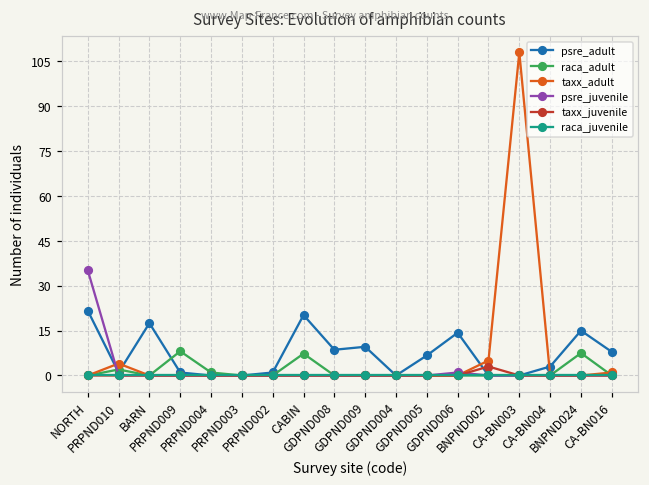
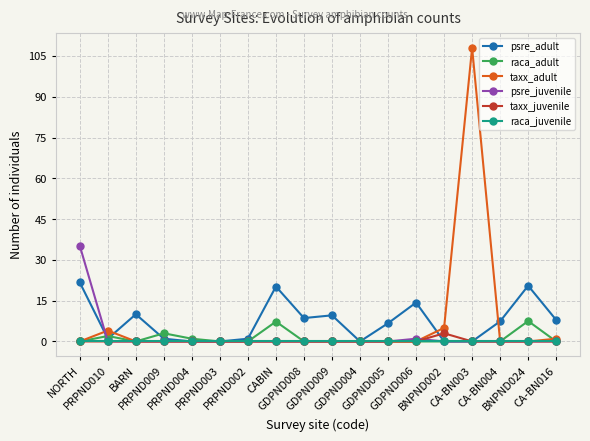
  {
    "psre_adult": {
      "NORTH": 22,
      "PRPND010": 1,
-     "BARN": 18,
+     "BARN": 10,
      "PRPND009": 1,
      "PRPND002": 1,
      "CABIN": 20,
      "GDPND008": 9,
      "GDPND009": 10,
      "GDPND005": 7,
      "GDPND006": 14,
-     "CA-BN004": 3,
-     "BNPND024": 15,
+     "CA-BN004": 7,
+     "BNPND024": 21,
      "CA-BN016": 8
    },
    "raca_adult": {
      "PRPND010": 2,
-     "PRPND009": 8,
+     "PRPND009": 3,
      "PRPND004": 1,
      "CABIN": 7,
      "BNPND024": 8
    },
    "psre_juvenile": {
      "NORTH": 35,
      "GDPND006": 1
    }
  }
